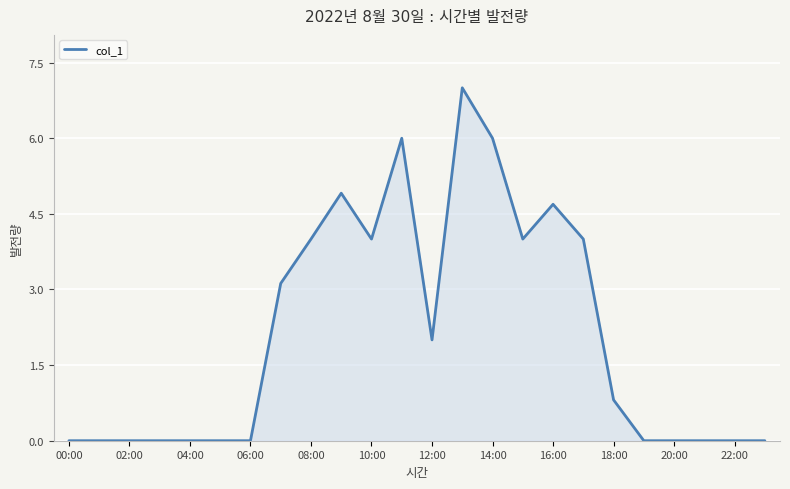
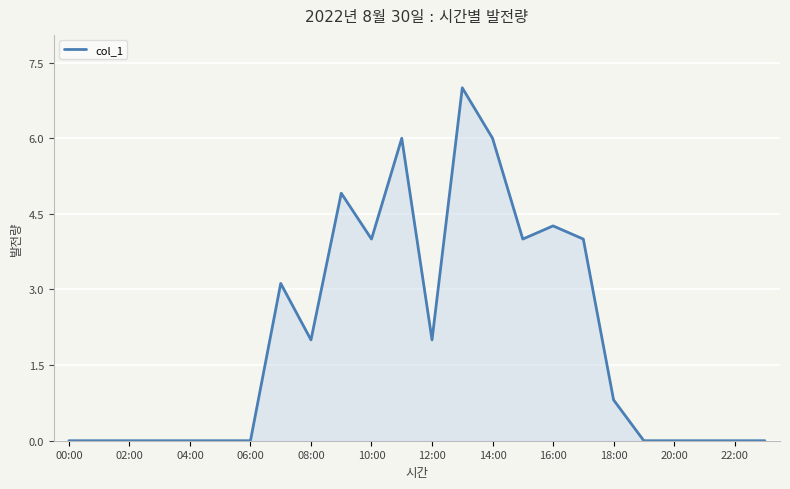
  {
    "00:00": 0.0,
    "02:00": 0.0,
    "04:00": 0.0,
    "06:00": 0.0,
-   "08:00": 4,
+   "08:00": 2,
    "10:00": 4.0,
    "12:00": 2.0,
    "14:00": 6.0,
-   "16:00": 4.7,
+   "16:00": 4.3,
    "18:00": 0.8,
    "20:00": 0.0,
    "22:00": 0.0
  }
